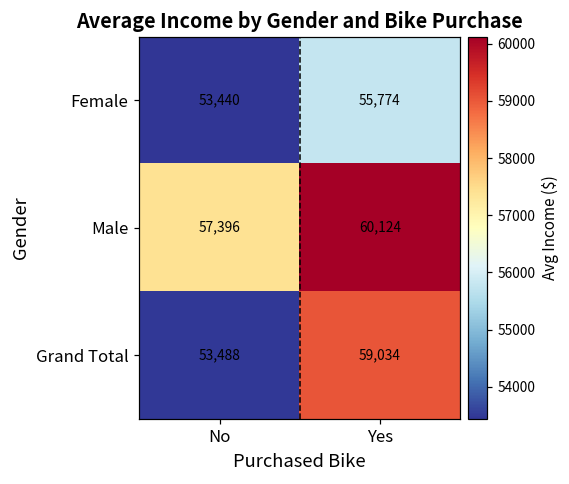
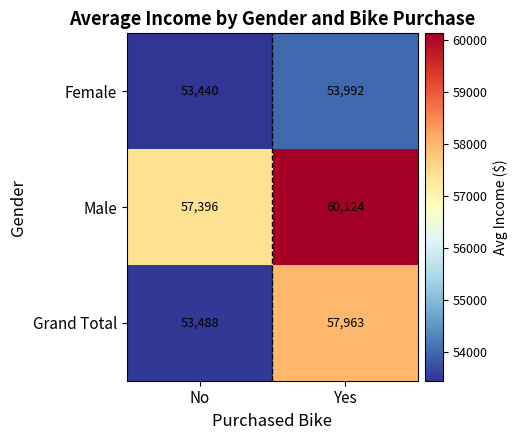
  {
    "Female": {
      "No": "53,440",
-     "Yes": "55,774"
+     "Yes": "53,992"
    },
    "Male": {
      "No": "57,396",
      "Yes": "60,124"
    },
    "Grand Total": {
      "No": "53,488",
-     "Yes": "59,034"
+     "Yes": "57,963"
    }
  }
